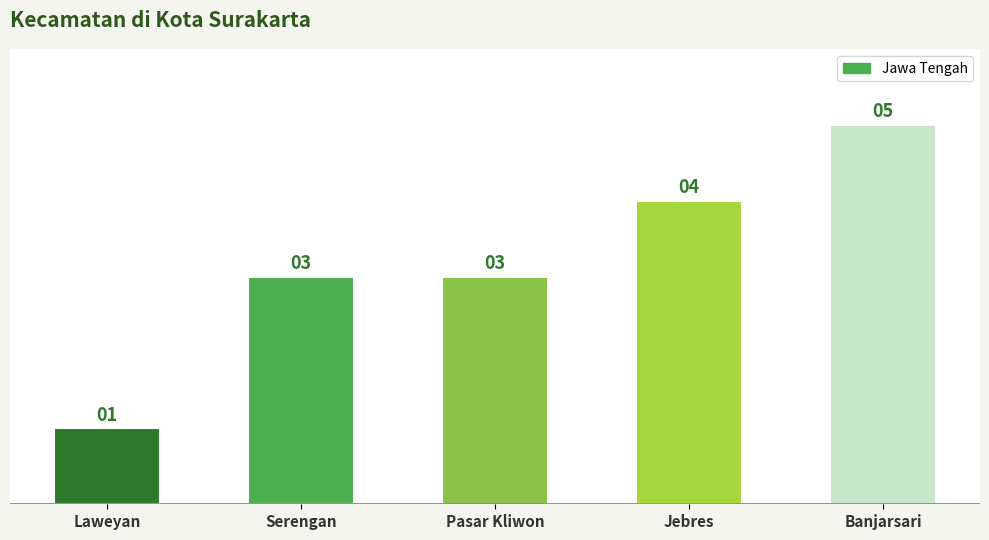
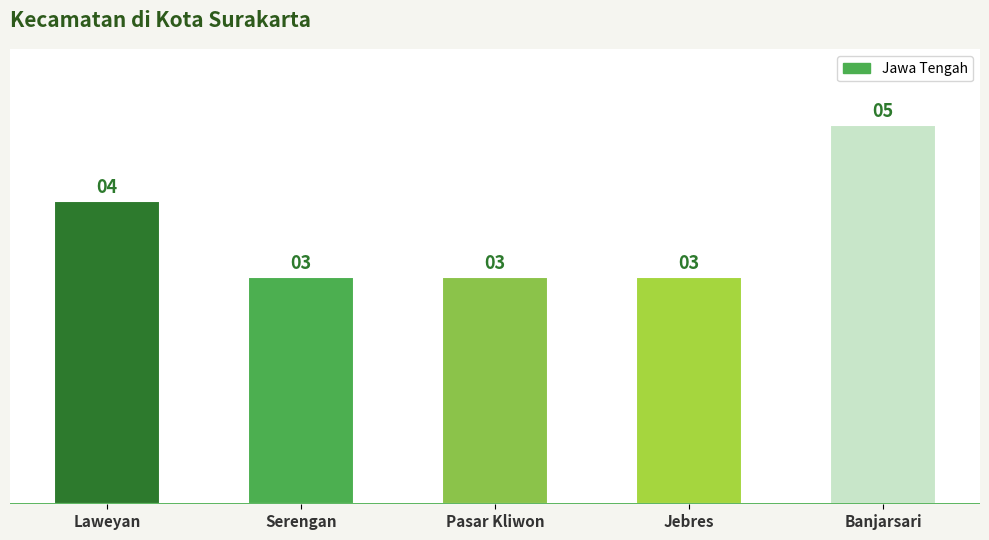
  {
-   "Laweyan": "01",
+   "Laweyan": "04",
    "Serengan": "03",
    "Pasar Kliwon": "03",
-   "Jebres": "04",
+   "Jebres": "03",
    "Banjarsari": "05"
  }
